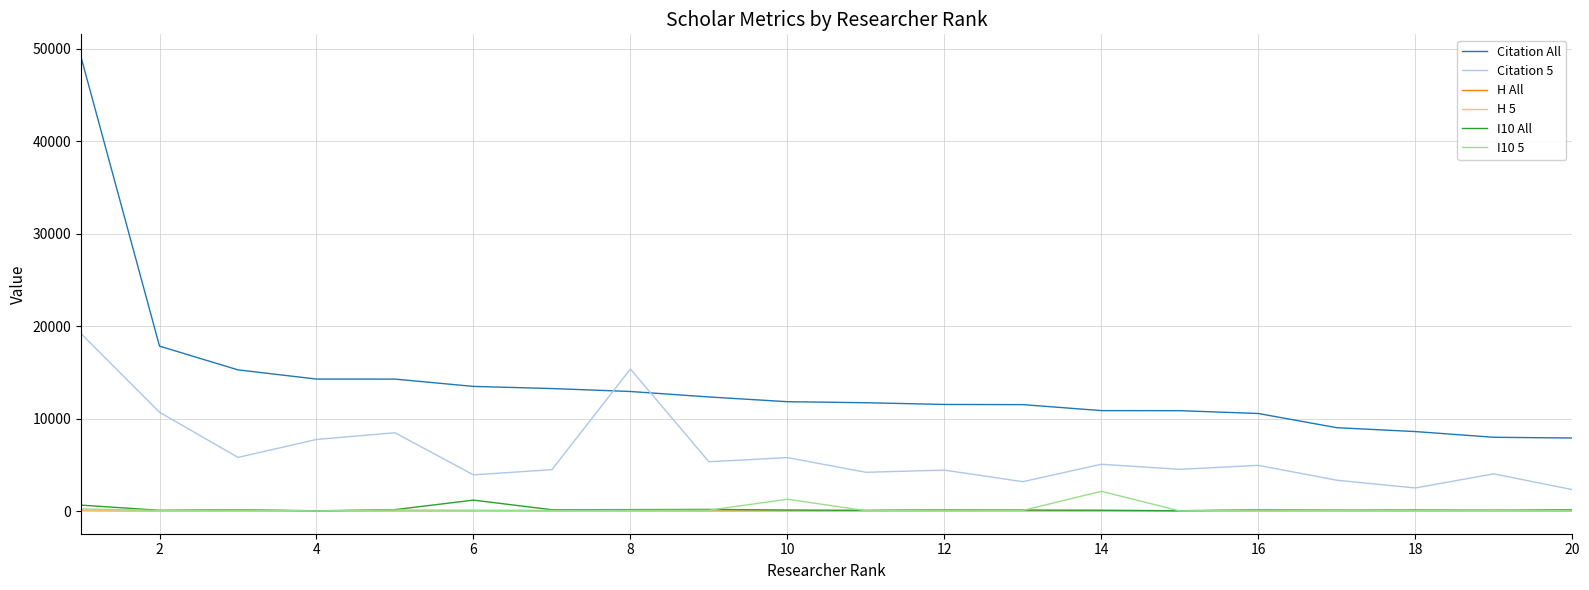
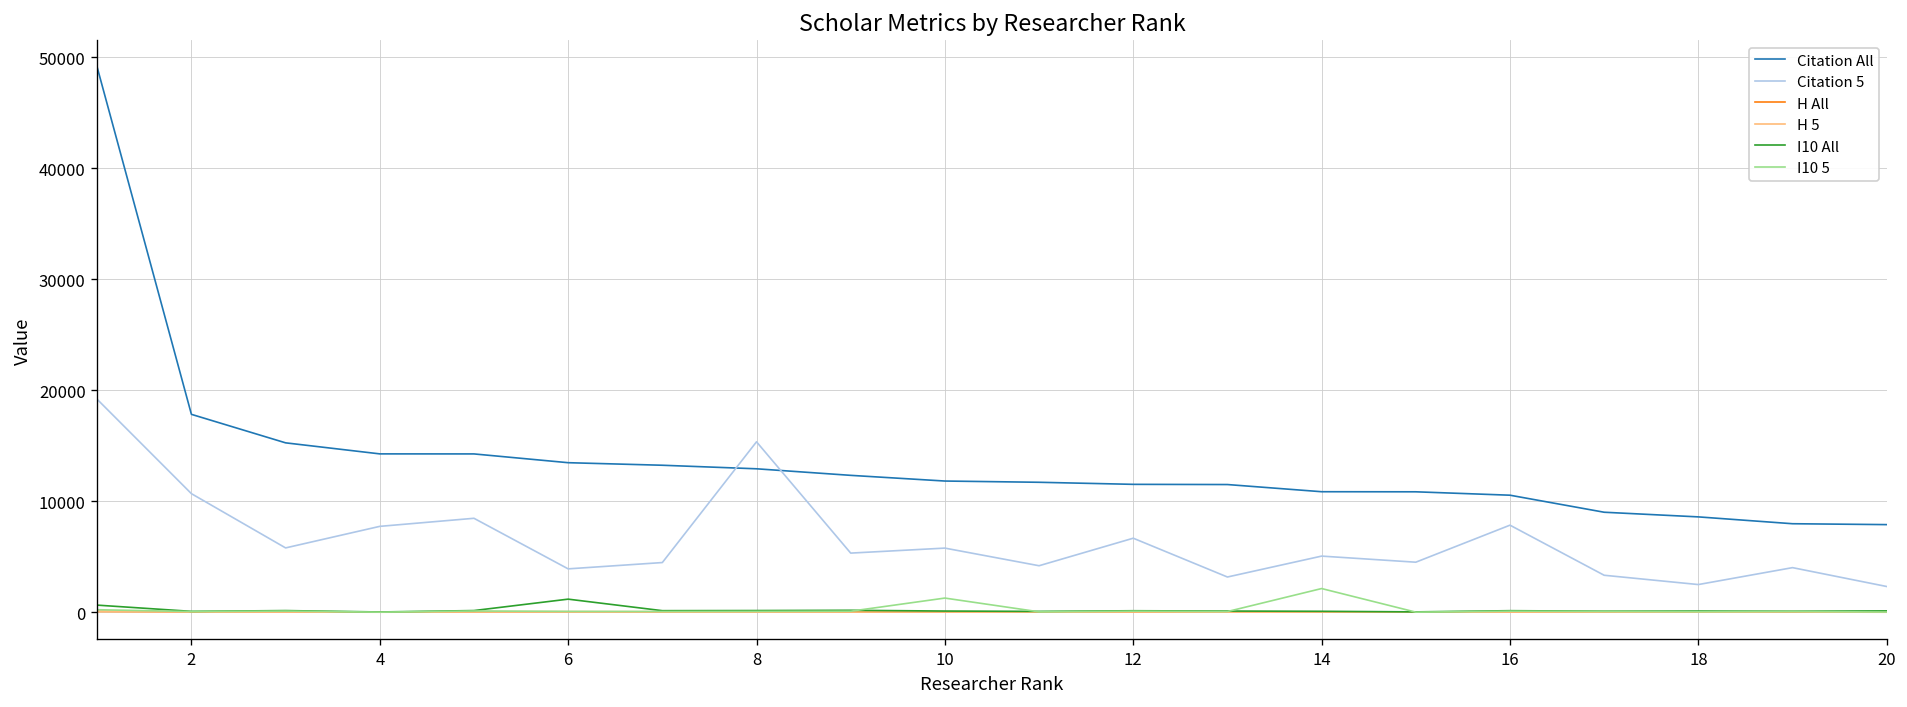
  {
    "Citation All": {
      "2": 18000,
      "4": 14000,
      "6": 13000,
      "8": 13000,
      "10": 12000,
      "12": 12000,
      "14": 11000,
      "16": 11000,
      "18": 9000,
      "20": 8000
    },
    "Citation 5": {
      "2": 11000,
      "4": 8000,
      "6": 4000,
      "8": 15000,
      "10": 6000,
-     "12": 4000,
+     "12": 7000,
      "14": 5000,
-     "16": 5000,
+     "16": 8000,
      "18": 3000,
      "20": 2000
    },
    "I10 All": {
      "6": 1000
    },
    "I10 5": {
      "10": 1000,
      "14": 2000
    }
  }
